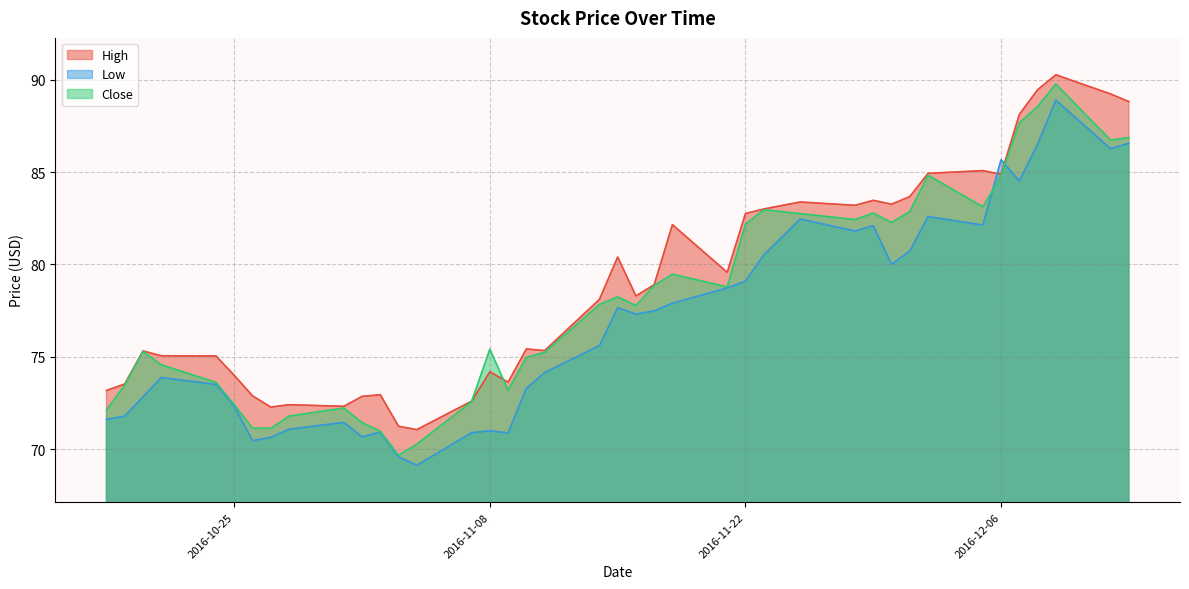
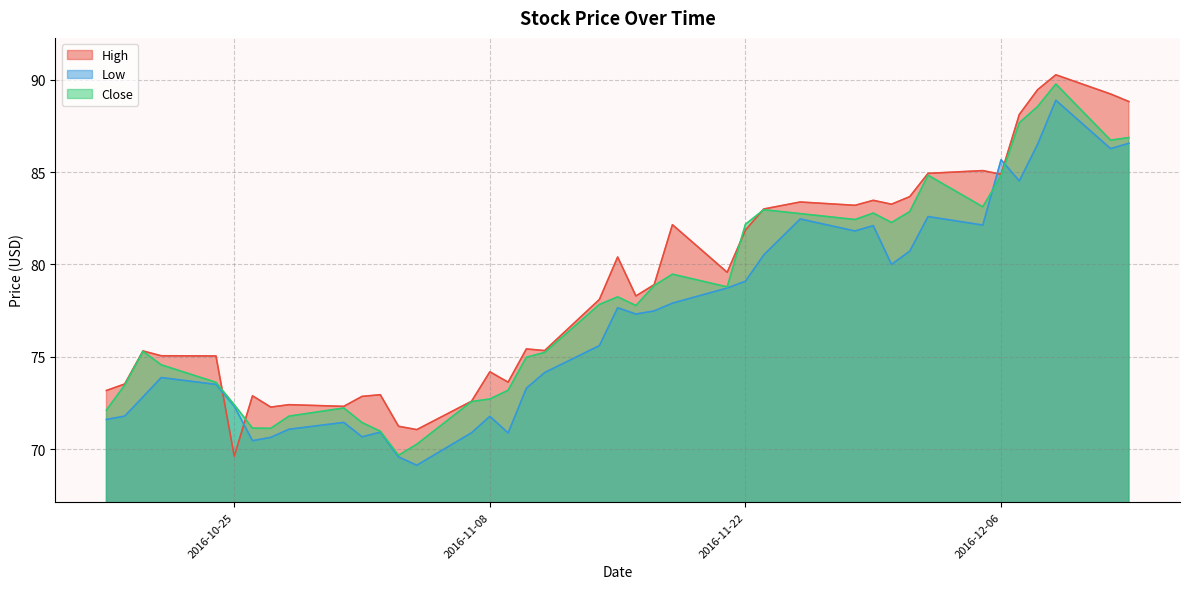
  {
    "High": {
-     "2016-10-25": 74.0,
+     "2016-10-25": 69.6,
      "2016-11-08": 74.2,
-     "2016-11-22": 82.8
+     "2016-11-22": 81.9
    },
    "Low": {
-     "2016-11-08": 71.0,
+     "2016-11-08": 71.8,
      "2016-11-22": 79.1,
      "2016-12-06": 85.7
    },
    "Close": {
-     "2016-11-08": 75.4,
+     "2016-11-08": 72.7,
      "2016-11-22": 82.2
    }
  }
